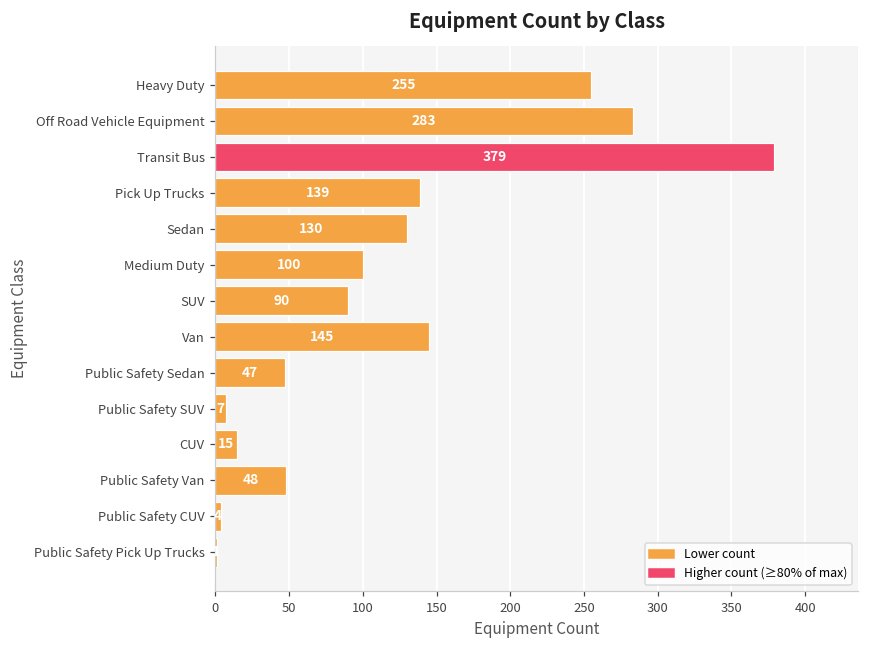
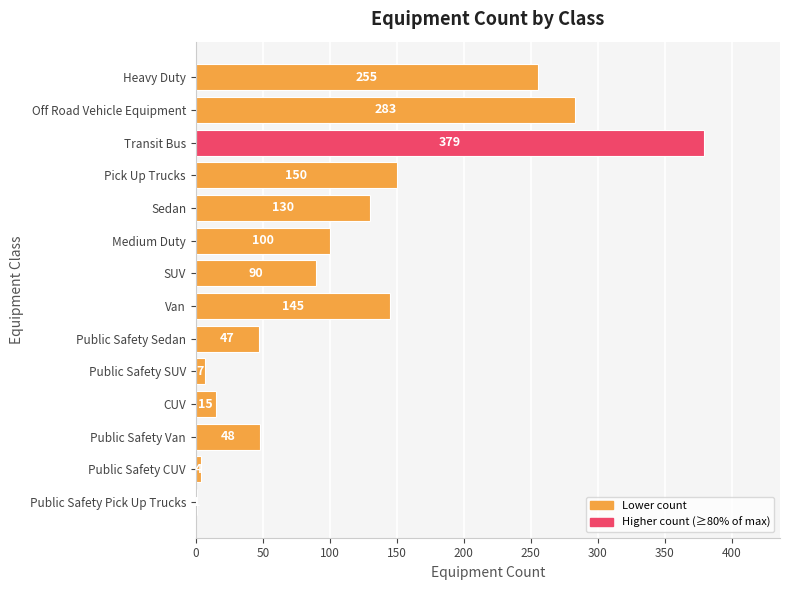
  {
    "Heavy Duty": 255,
    "Off Road Vehicle Equipment": 283,
    "Transit Bus": 379,
-   "Pick Up Trucks": 139,
+   "Pick Up Trucks": 150,
    "Sedan": 130,
    "Medium Duty": 100,
    "SUV": 90,
    "Van": 145,
    "Public Safety Sedan": 47,
    "Public Safety SUV": 7,
    "CUV": 15,
    "Public Safety Van": 48
  }
